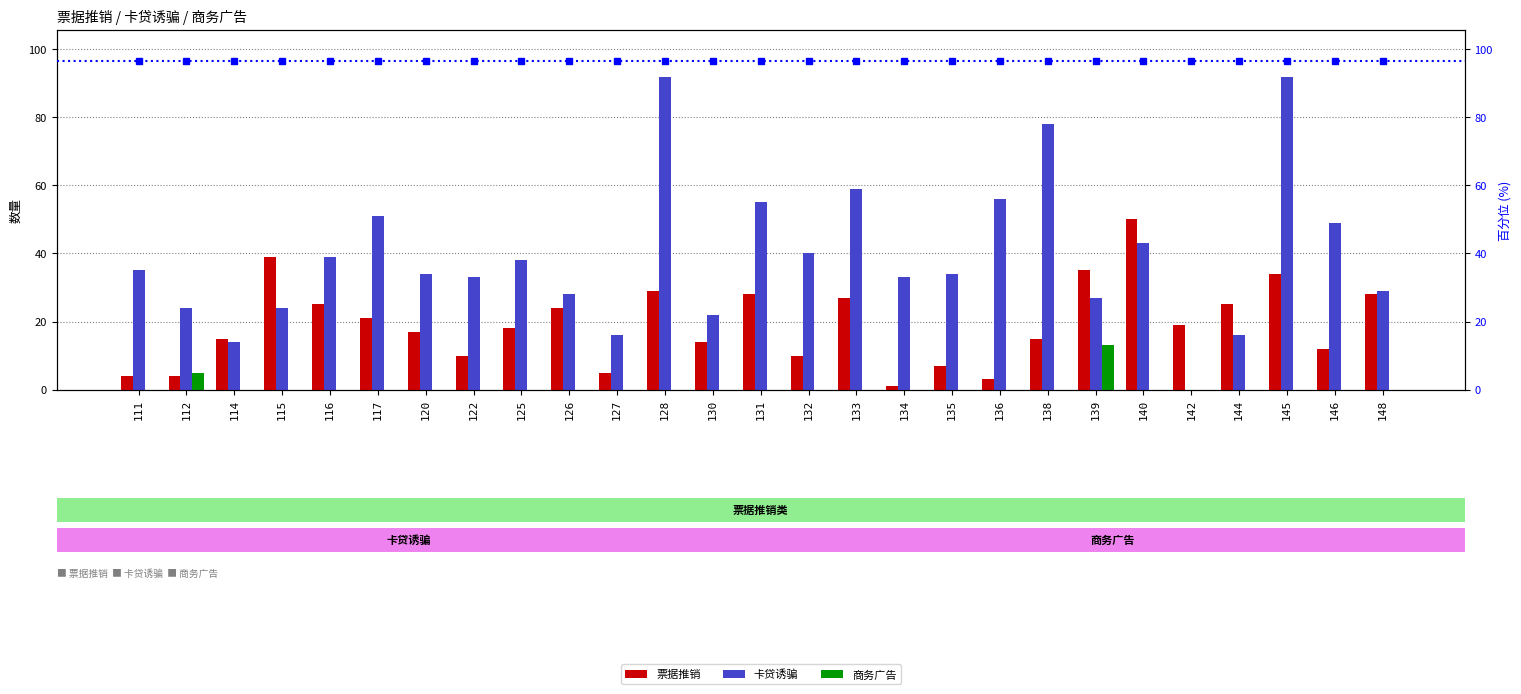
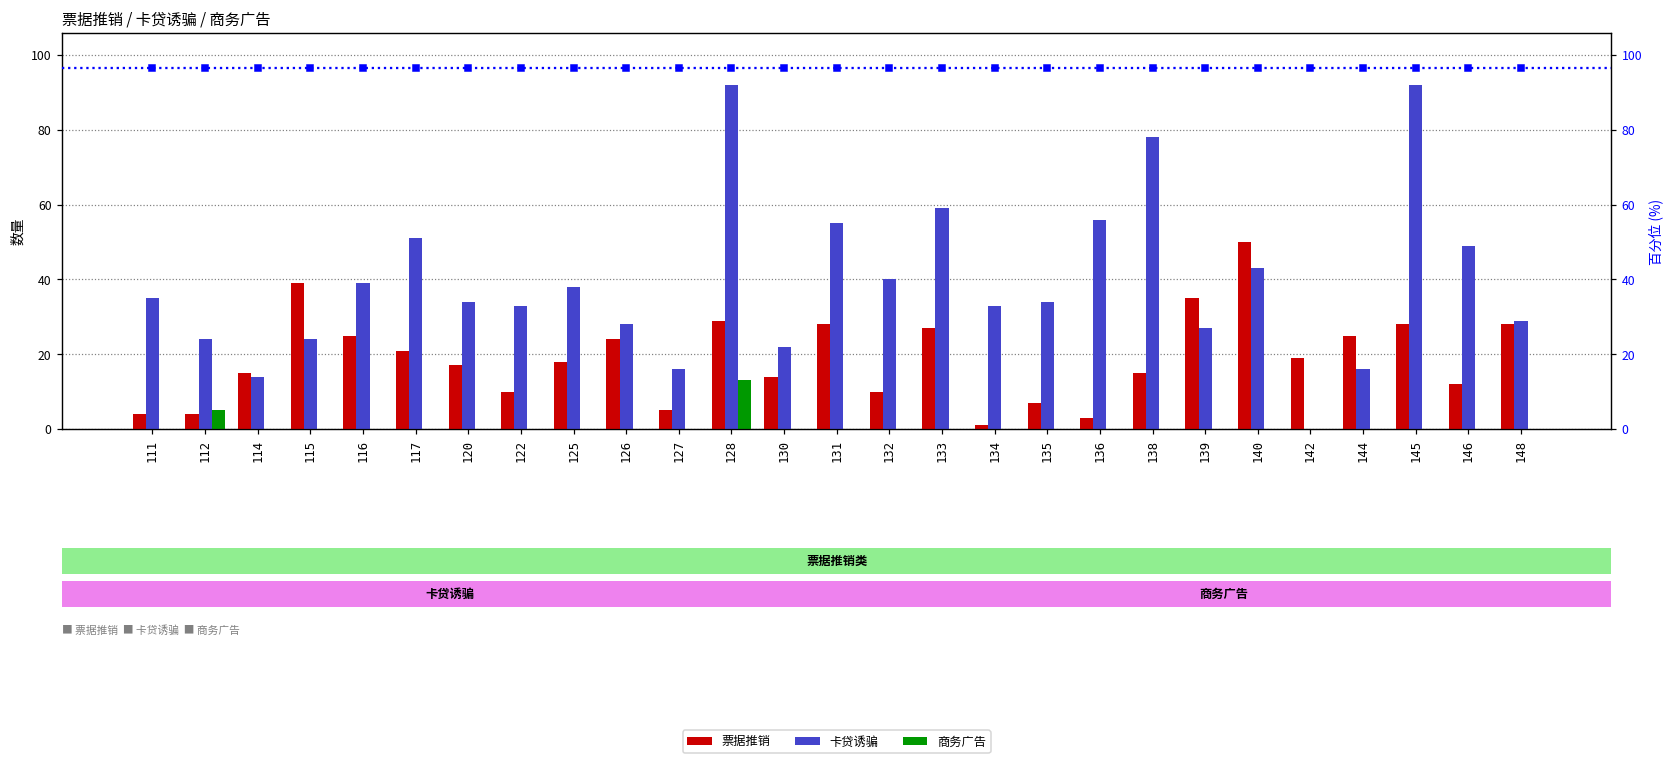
  {
    "票据推销": {
      "111": 4,
      "112": 4,
      "114": 15,
      "115": 39,
      "116": 25,
      "117": 21,
      "120": 17,
      "122": 10,
      "125": 18,
      "126": 24,
      "127": 5,
      "128": 29,
      "130": 14,
      "131": 28,
      "132": 10,
      "133": 27,
      "134": 1,
      "135": 7,
      "136": 3,
      "138": 15,
      "139": 35,
      "140": 50,
      "142": 19,
      "144": 25,
-     "145": 34,
+     "145": 28,
      "146": 12,
      "148": 28
    },
    "卡贷诱骗": {
      "111": 35,
      "112": 24,
      "114": 14,
      "115": 24,
      "116": 39,
      "117": 51,
      "120": 34,
      "122": 33,
      "125": 38,
      "126": 28,
      "127": 16,
      "128": 92,
      "130": 22,
      "131": 55,
      "132": 40,
      "133": 59,
      "134": 33,
      "135": 34,
      "136": 56,
      "138": 78,
      "139": 27,
      "140": 43,
      "142": 0,
      "144": 16,
      "145": 92,
      "146": 49,
      "148": 29
    },
    "商务广告": {
      "111": 0,
      "112": 5,
      "114": 0,
      "115": 0,
      "116": 0,
      "117": 0,
      "120": 0,
      "122": 0,
      "125": 0,
      "126": 0,
      "127": 0,
-     "128": 0,
+     "128": 13,
      "130": 0,
      "131": 0,
      "132": 0,
      "133": 0,
      "134": 0,
      "135": 0,
      "136": 0,
      "138": 0,
-     "139": 13,
+     "139": 0,
      "140": 0,
      "142": 0,
      "144": 0,
      "145": 0,
      "146": 0,
      "148": 0
    }
  }
